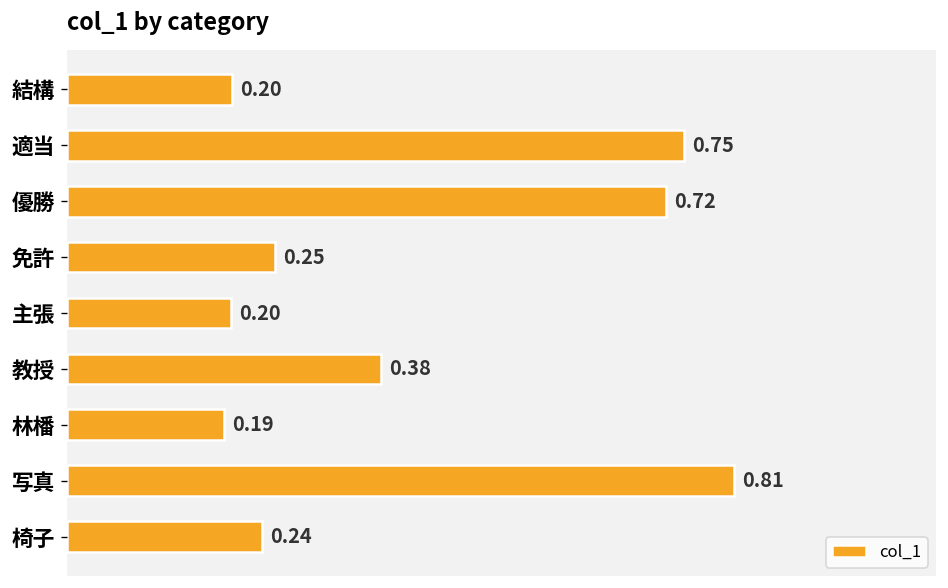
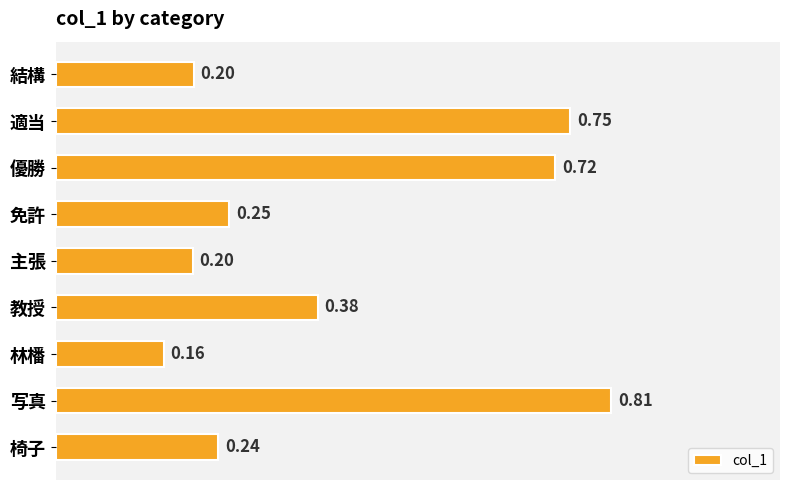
  {
    "結構": 0.20,
    "適当": 0.75,
    "優勝": 0.72,
    "免許": 0.25,
    "主張": 0.20,
    "教授": 0.38,
-   "林橎": 0.19,
+   "林橎": 0.16,
    "写真": 0.81,
    "椅子": 0.24
  }
